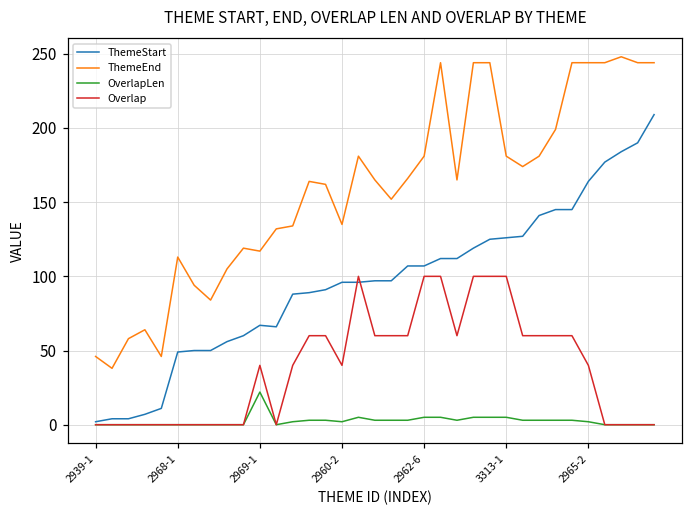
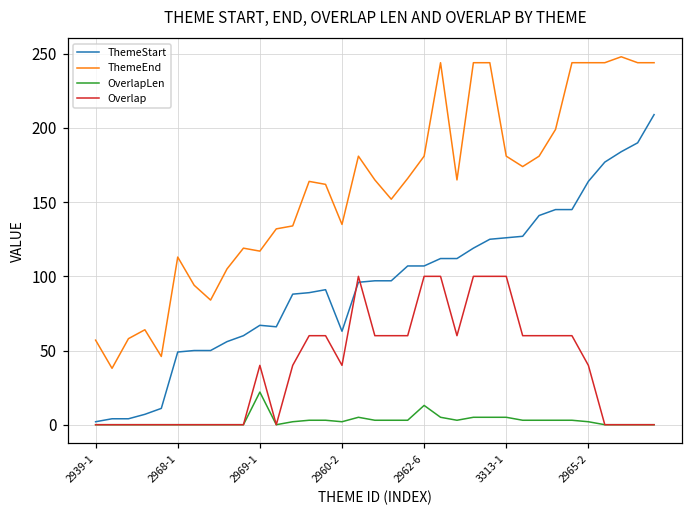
  {
    "ThemeStart": {
      "2939-1": 2,
      "2968-1": 49,
      "2969-1": 67,
-     "2960-2": 96,
+     "2960-2": 63,
      "2962-6": 107,
      "3313-1": 126,
      "2965-2": 164
    },
    "ThemeEnd": {
-     "2939-1": 46,
+     "2939-1": 57,
      "2968-1": 113,
      "2969-1": 117,
      "2960-2": 135,
      "2962-6": 181,
      "3313-1": 181,
      "2965-2": 244
    },
    "OverlapLen": {
      "2969-1": 22,
      "2960-2": 2,
-     "2962-6": 5,
+     "2962-6": 13,
      "3313-1": 5,
      "2965-2": 2
    },
    "Overlap": {
      "2969-1": 40,
      "2960-2": 40,
      "2962-6": 100,
      "3313-1": 100,
      "2965-2": 40
    }
  }
